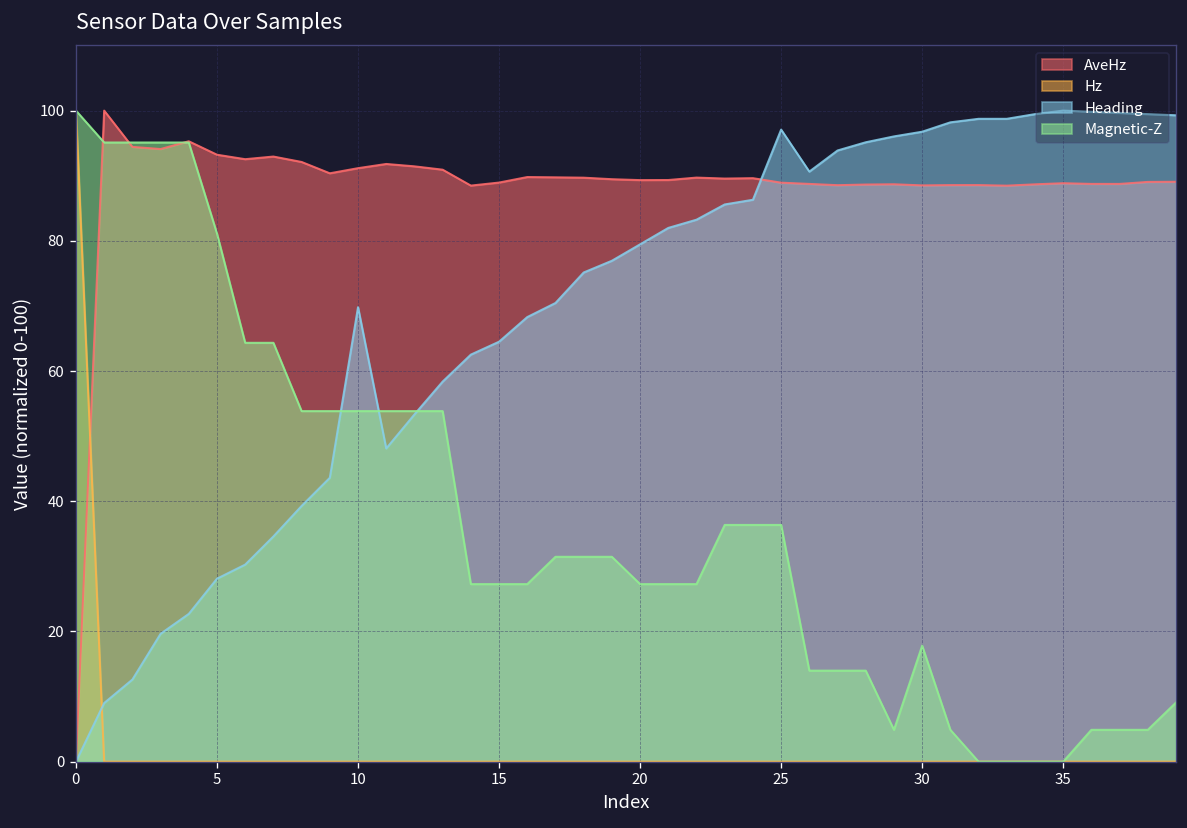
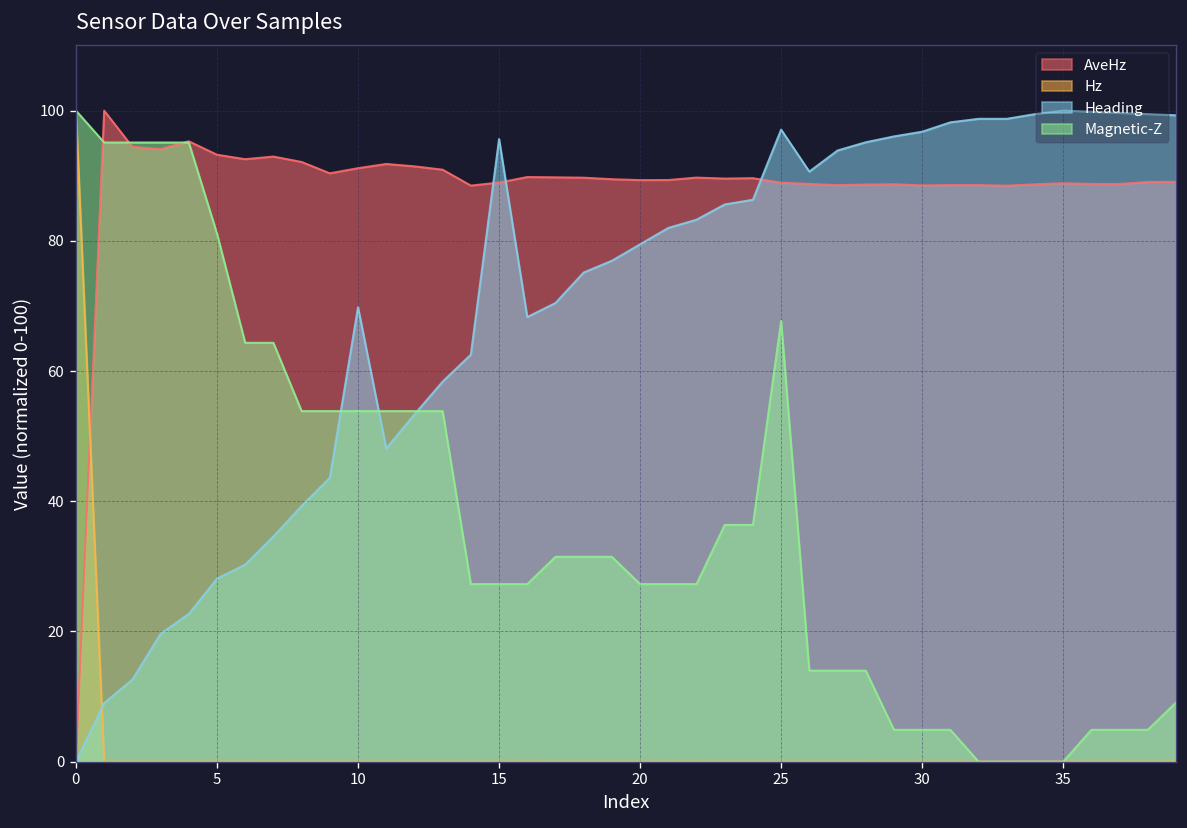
  {
    "AveHz": {
      "5": 93,
      "10": 91,
      "15": 89,
      "20": 89,
      "25": 89,
      "30": 89,
      "35": 89
    },
    "Hz": {
      "5": 0,
      "10": 0,
      "15": 0,
      "20": 0,
      "25": 0,
      "30": 0
    },
    "Heading": {
      "5": 28,
      "10": 70,
-     "15": 65,
+     "15": 96,
      "20": 79,
      "25": 97,
      "30": 97
    },
    "Magnetic-Z": {
      "5": 81,
      "10": 54,
      "15": 27,
      "20": 27,
-     "25": 36,
-     "30": 18
+     "25": 68,
+     "30": 5
    }
  }
